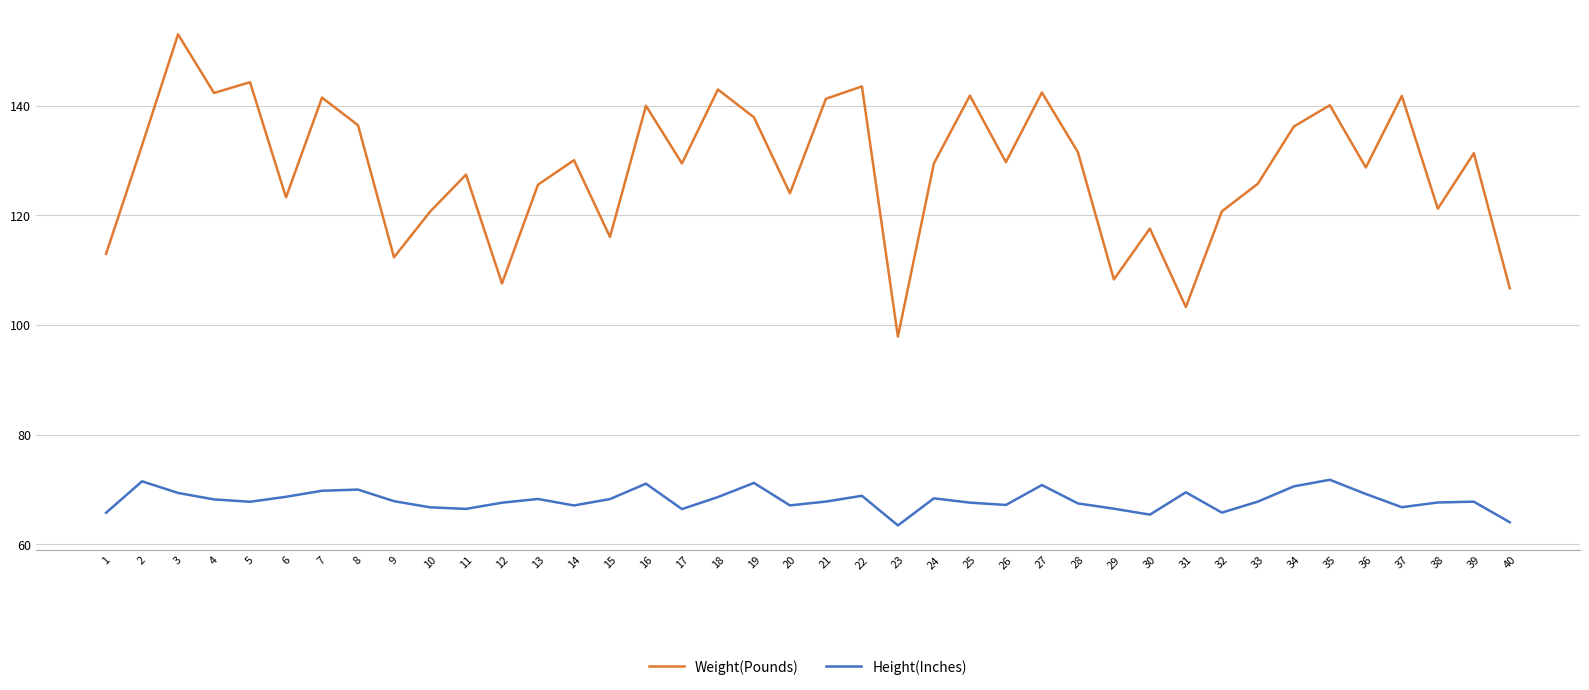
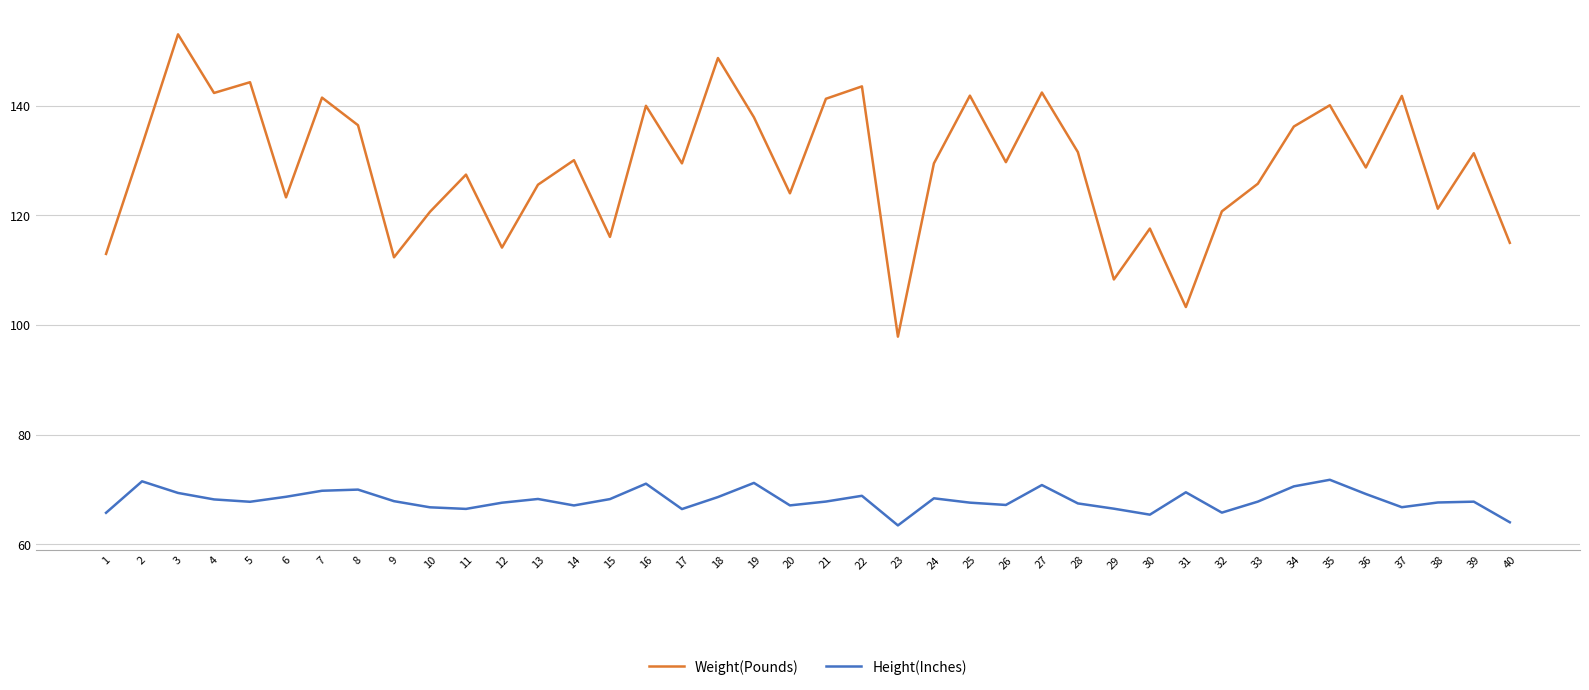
  {
    "Weight(Pounds)": {
      "1": 113,
      "2": 133,
      "3": 153,
      "4": 142,
      "5": 144,
      "6": 123,
      "7": 141,
      "8": 136,
      "9": 112,
      "10": 121,
      "11": 127,
-     "12": 108,
+     "12": 114,
      "13": 126,
      "14": 130,
      "15": 116,
      "16": 140,
      "17": 130,
-     "18": 143,
+     "18": 149,
      "19": 138,
      "20": 124,
      "21": 141,
      "22": 144,
      "23": 98,
      "24": 130,
      "25": 142,
      "26": 130,
      "27": 142,
      "28": 132,
      "29": 108,
      "30": 118,
      "31": 103,
      "32": 121,
      "33": 126,
      "34": 136,
      "35": 140,
      "36": 129,
      "37": 142,
      "38": 121,
      "39": 131,
-     "40": 107
+     "40": 115
    },
    "Height(Inches)": {
      "1": 66,
      "2": 72,
      "3": 69,
      "4": 68,
      "5": 68,
      "6": 69,
      "7": 70,
      "8": 70,
      "9": 68,
      "10": 67,
      "11": 66,
      "12": 68,
      "13": 68,
      "14": 67,
      "15": 68,
      "16": 71,
      "17": 66,
      "18": 69,
      "19": 71,
      "20": 67,
      "21": 68,
      "22": 69,
      "23": 63,
      "24": 68,
      "25": 68,
      "26": 67,
      "27": 71,
      "28": 67,
      "29": 67,
      "30": 65,
      "31": 70,
      "32": 66,
      "33": 68,
      "34": 71,
      "35": 72,
      "36": 69,
      "37": 67,
      "38": 68,
      "39": 68,
      "40": 64
    }
  }
